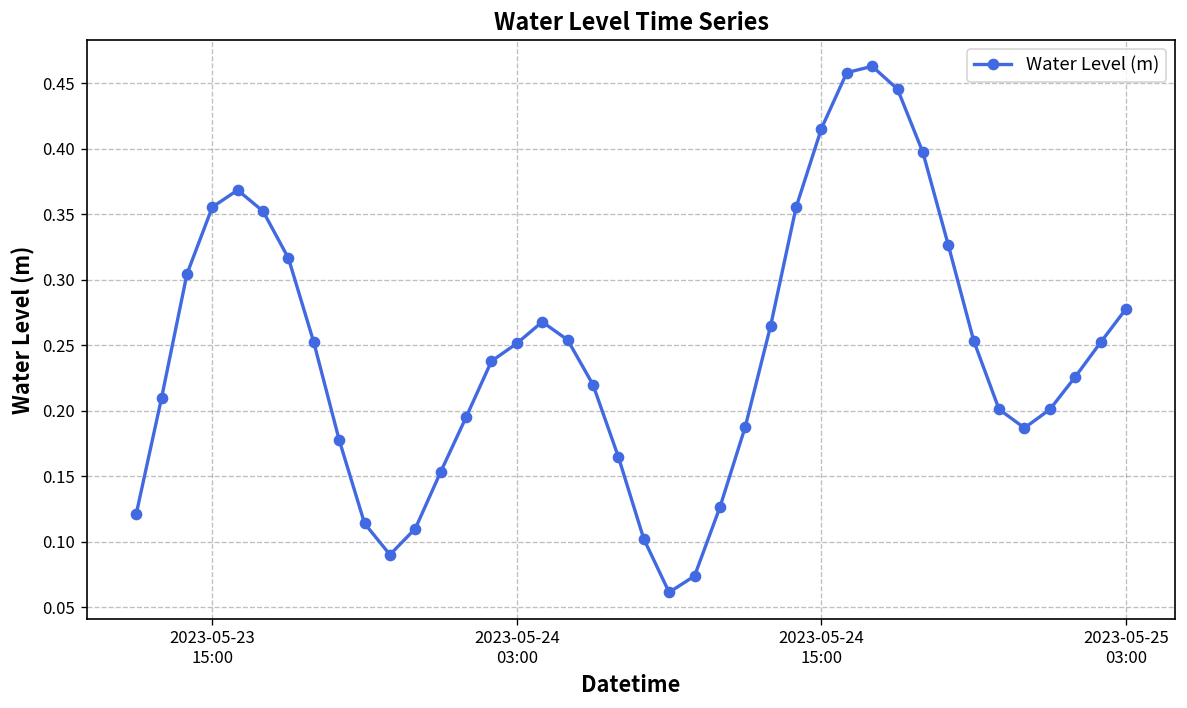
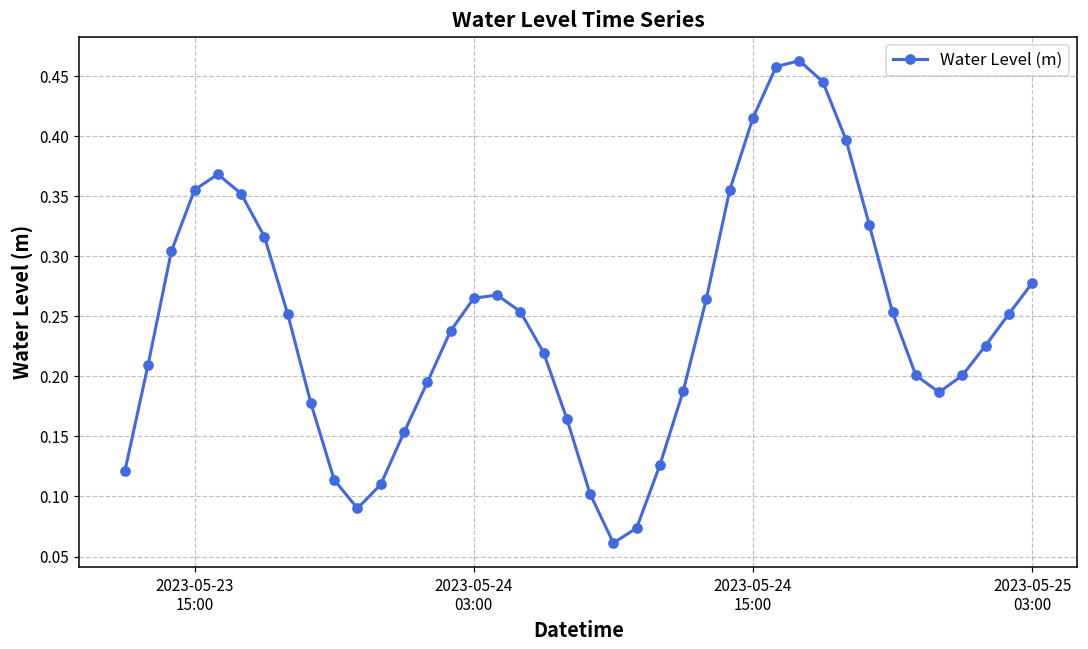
  {
    "2023-05-23 15:00": 0.355,
-   "2023-05-24 03:00": 0.251,
+   "2023-05-24 03:00": 0.265,
    "2023-05-24 15:00": 0.415,
    "2023-05-25 03:00": 0.278
  }
